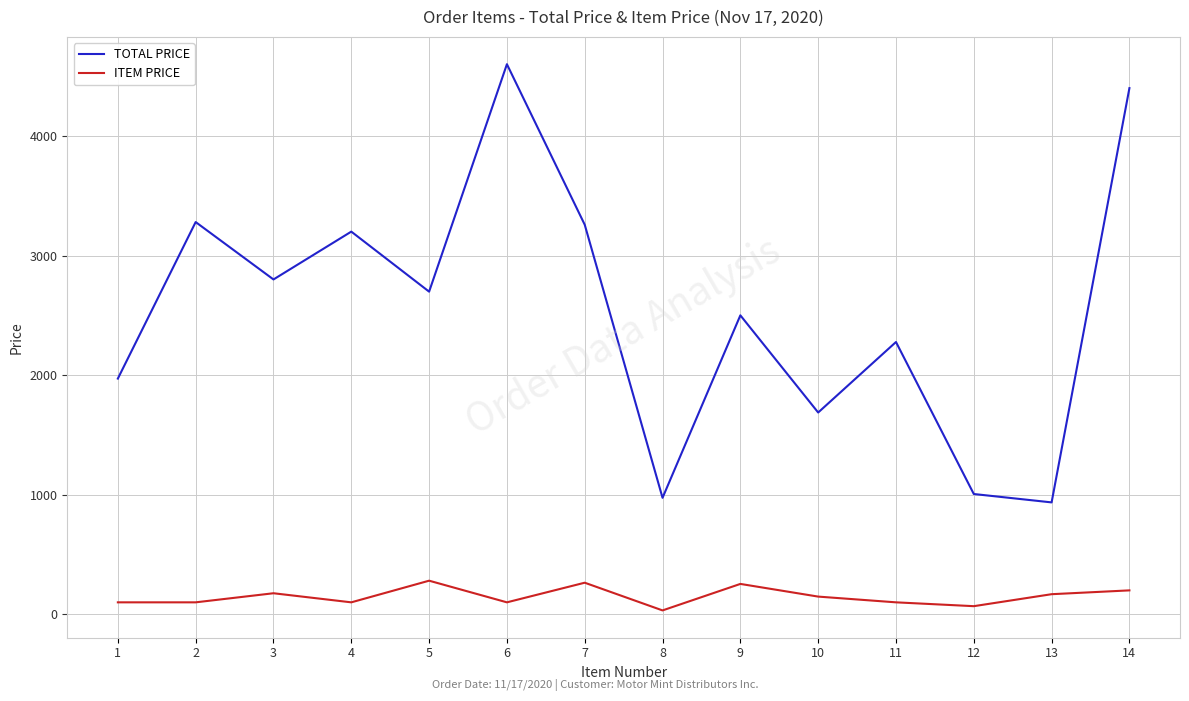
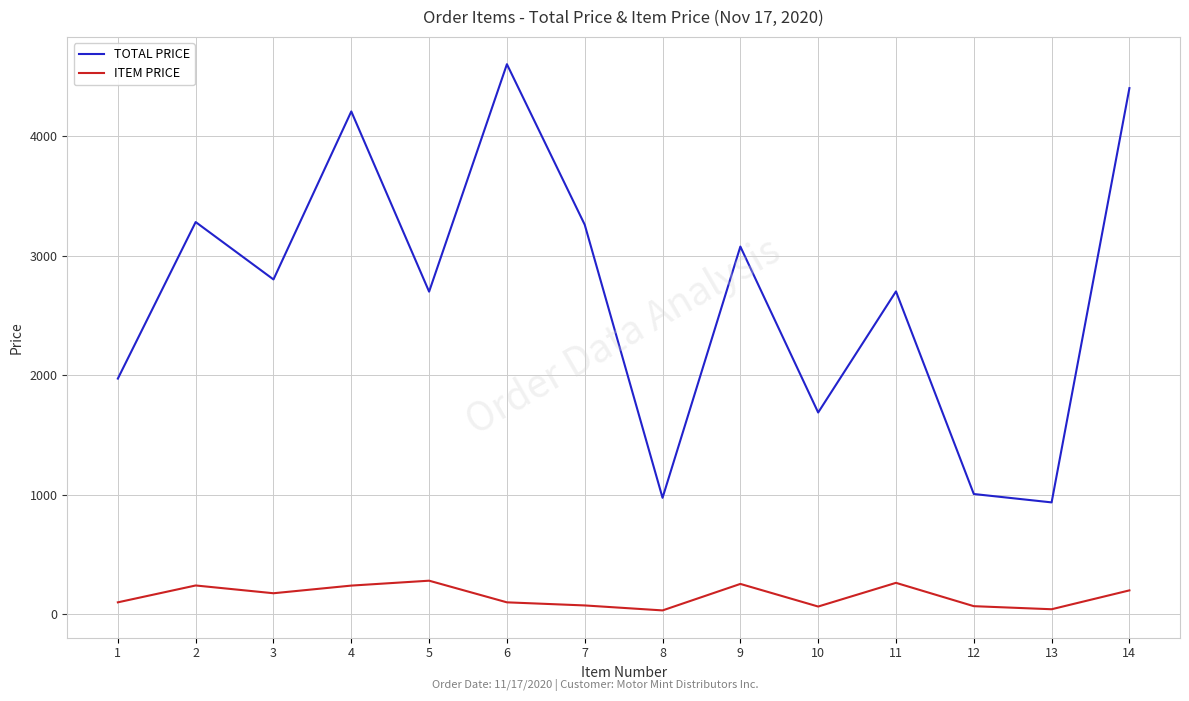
  {
    "TOTAL PRICE": {
      "1": 1970,
      "2": 3280,
      "3": 2800,
-     "4": 3200,
+     "4": 4210,
      "5": 2700,
      "6": 4600,
      "7": 3260,
      "8": 970,
-     "9": 2500,
+     "9": 3080,
      "10": 1690,
-     "11": 2280,
+     "11": 2700,
      "12": 1010,
      "13": 940,
      "14": 4400
    },
    "ITEM PRICE": {
      "1": 100,
-     "2": 100,
+     "2": 240,
      "3": 180,
-     "4": 100,
+     "4": 240,
      "5": 280,
      "6": 100,
-     "7": 260,
+     "7": 70,
      "8": 30,
      "9": 250,
-     "10": 150,
-     "11": 100,
+     "10": 60,
+     "11": 260,
      "12": 70,
-     "13": 170,
+     "13": 40,
      "14": 200
    }
  }
